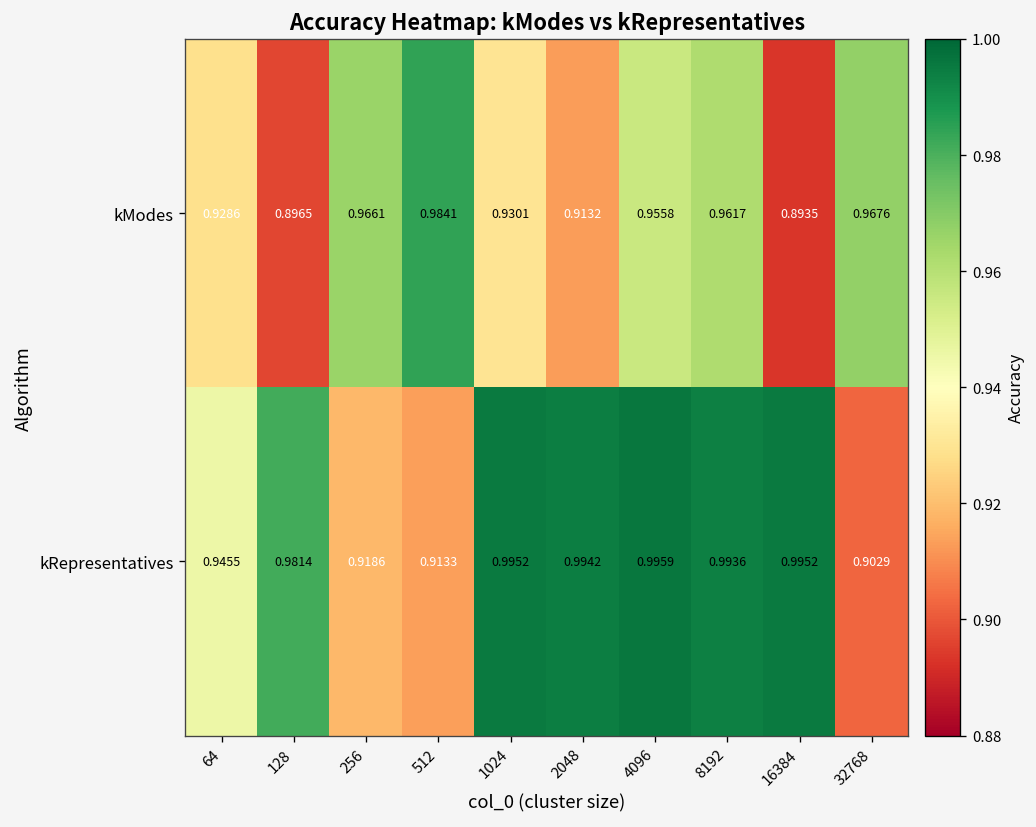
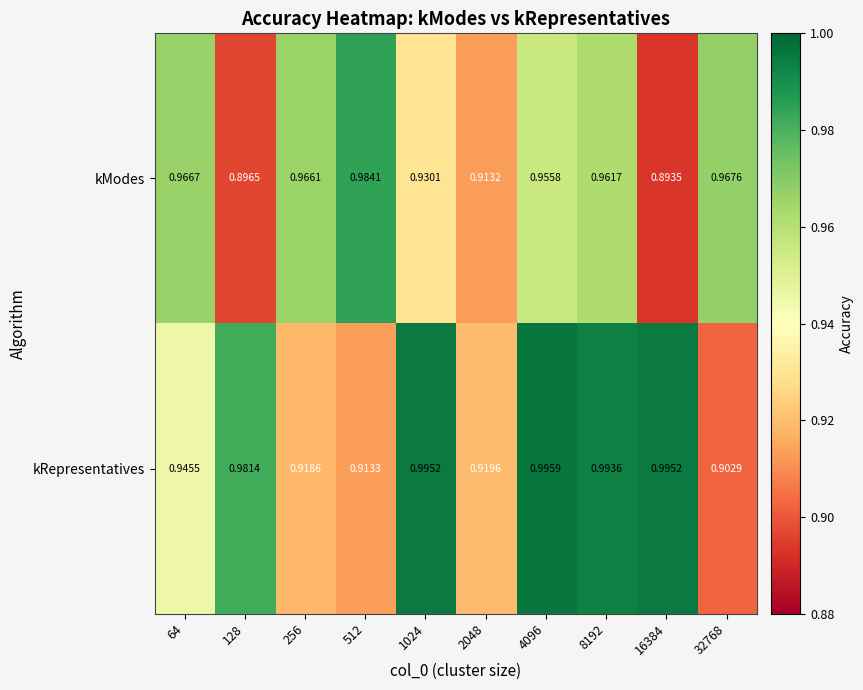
  {
    "kModes": {
-     "64": 0.9286,
+     "64": 0.9667,
      "128": 0.8965,
      "256": 0.9661,
      "512": 0.9841,
      "1024": 0.9301,
      "2048": 0.9132,
      "4096": 0.9558,
      "8192": 0.9617,
      "16384": 0.8935,
      "32768": 0.9676
    },
    "kRepresentatives": {
      "64": 0.9455,
      "128": 0.9814,
      "256": 0.9186,
      "512": 0.9133,
      "1024": 0.9952,
-     "2048": 0.9942,
+     "2048": 0.9196,
      "4096": 0.9959,
      "8192": 0.9936,
      "16384": 0.9952,
      "32768": 0.9029
    }
  }
